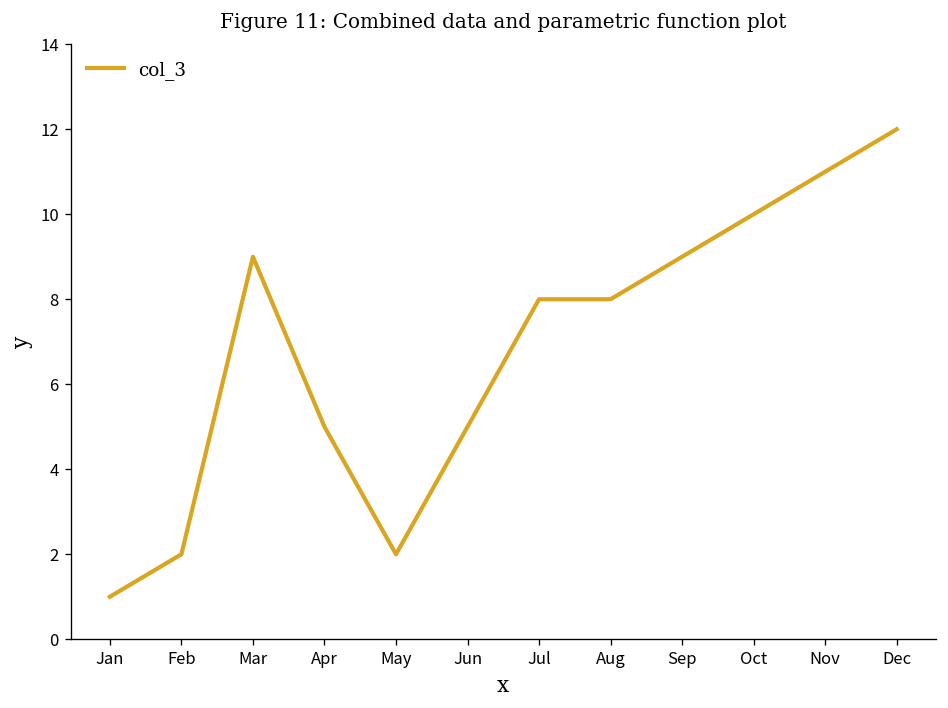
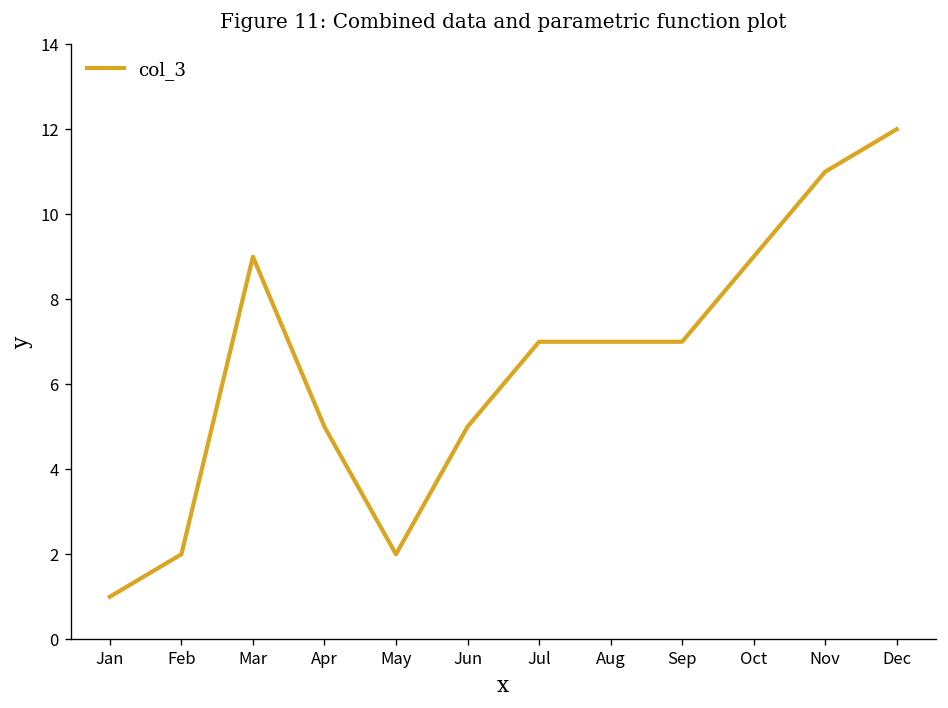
  {
    "Jan": 1,
    "Feb": 2,
    "Mar": 9,
    "Apr": 5,
    "May": 2,
    "Jun": 5,
-   "Jul": 8,
-   "Aug": 8,
-   "Sep": 9,
-   "Oct": 10,
+   "Jul": 7,
+   "Aug": 7,
+   "Sep": 7,
+   "Oct": 9,
    "Nov": 11,
    "Dec": 12
  }
